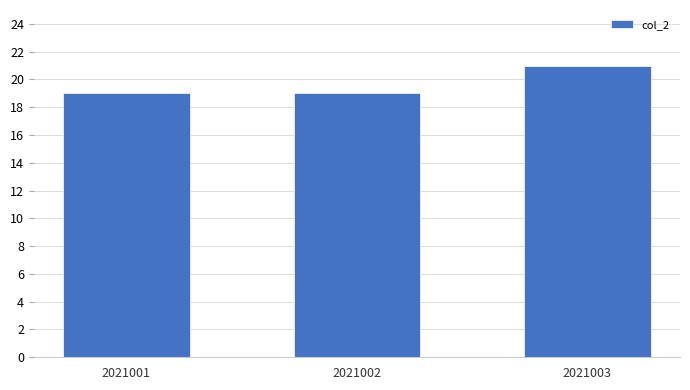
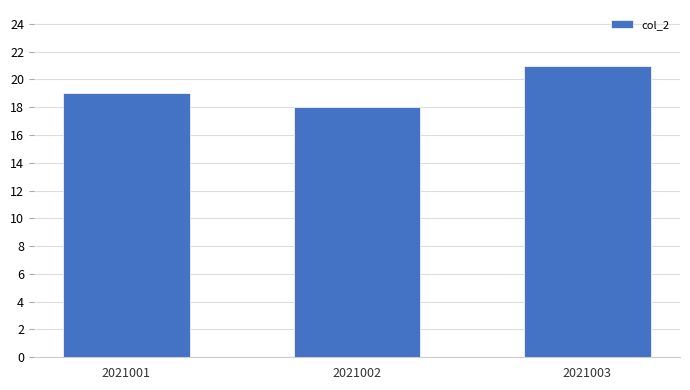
  {
    "2021001": 19,
-   "2021002": 19,
+   "2021002": 18,
    "2021003": 21
  }
